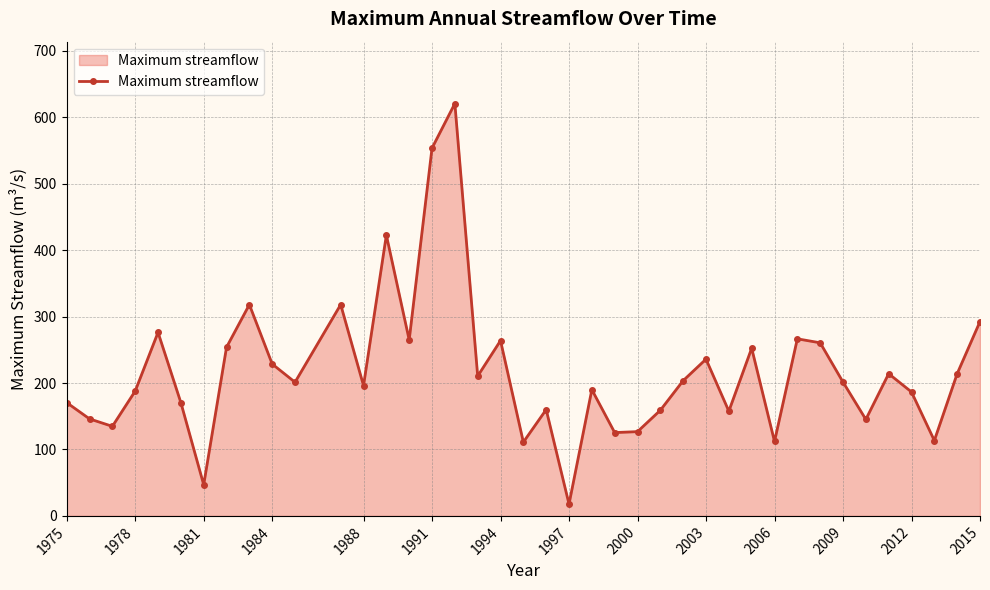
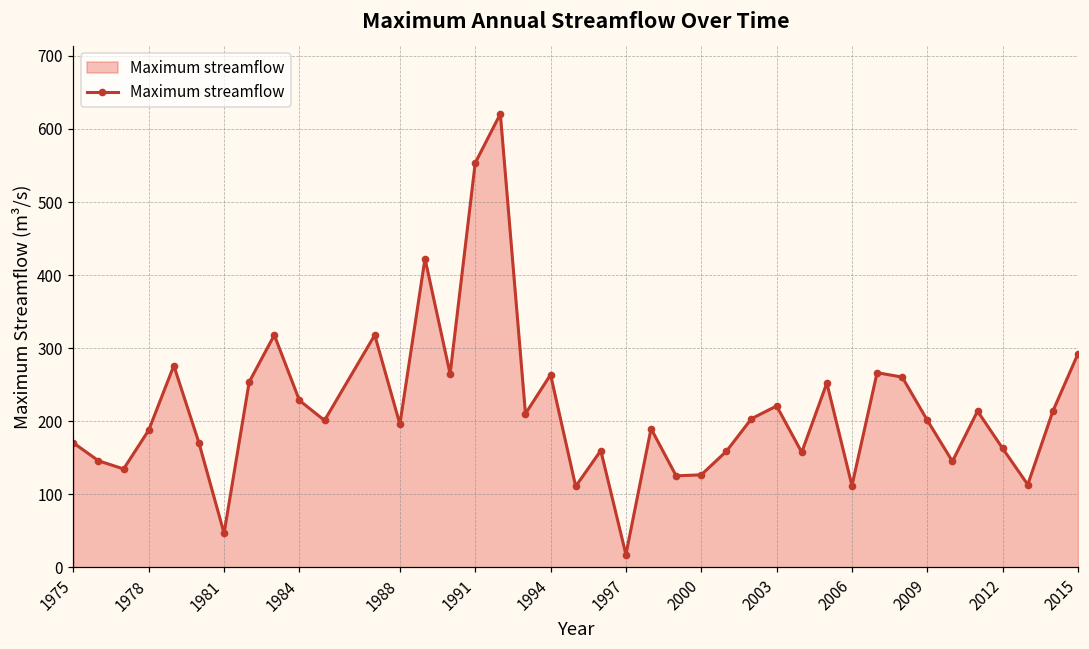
  {
    "1975": 170,
    "1978": 190,
    "1981": 50,
    "1984": 230,
    "1988": 200,
    "1991": 550,
    "1994": 260,
    "1997": 20,
    "2000": 130,
-   "2003": 240,
+   "2003": 220,
    "2006": 110,
    "2009": 200,
-   "2012": 190,
+   "2012": 160,
    "2015": 290
  }
